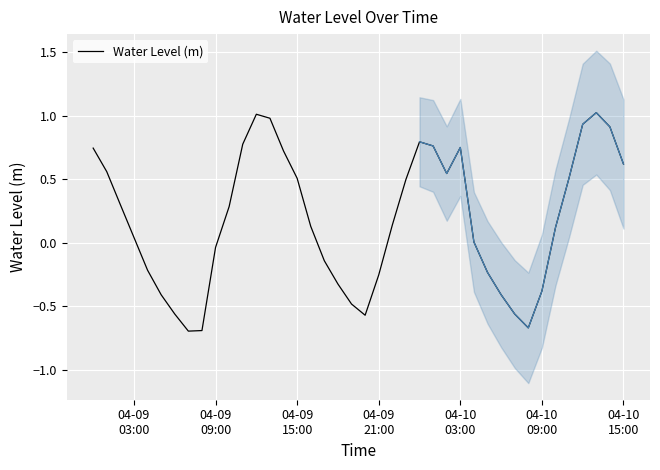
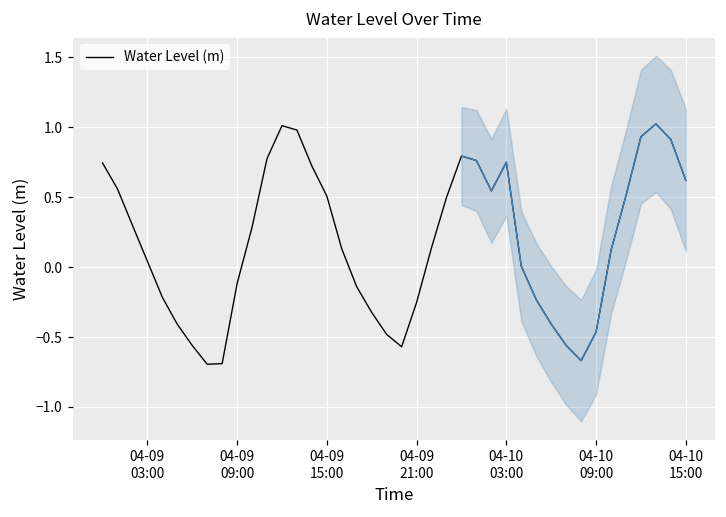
  {
    "Water Level (m)": {
      "04-09 03:00": 0.04,
-     "04-09 09:00": -0.04,
+     "04-09 09:00": -0.12,
      "04-09 15:00": 0.51,
      "04-09 21:00": -0.25,
-     "04-10 09:00": -0.38
+     "04-10 09:00": -0.46
    }
  }
